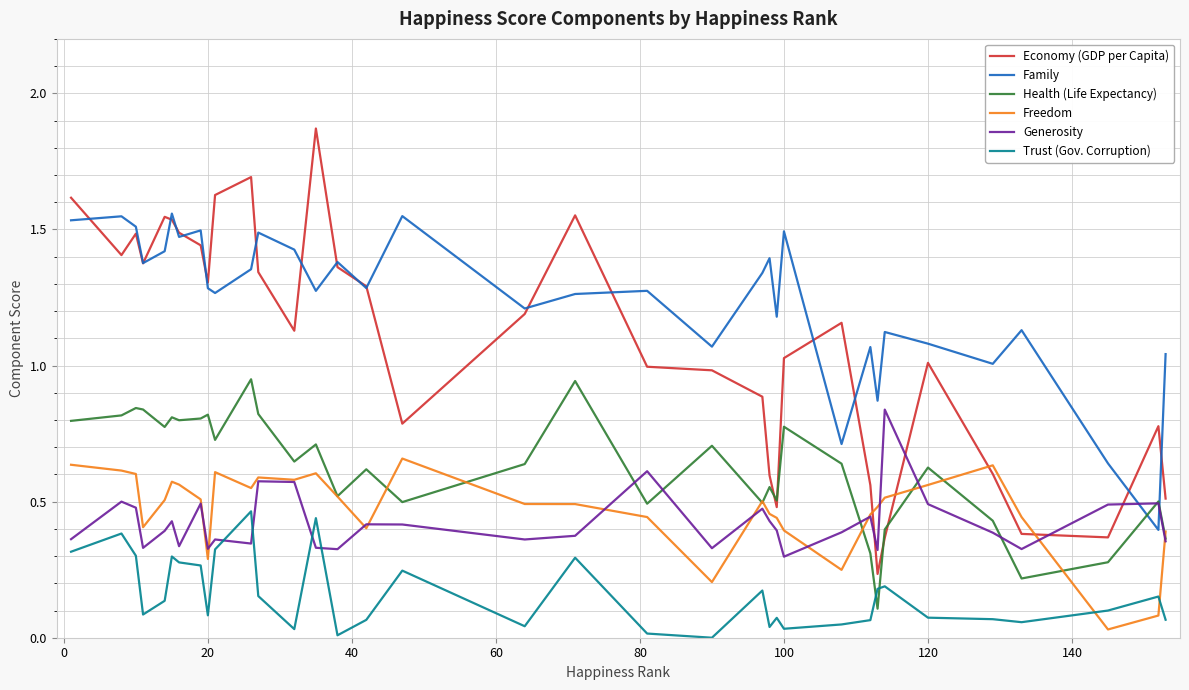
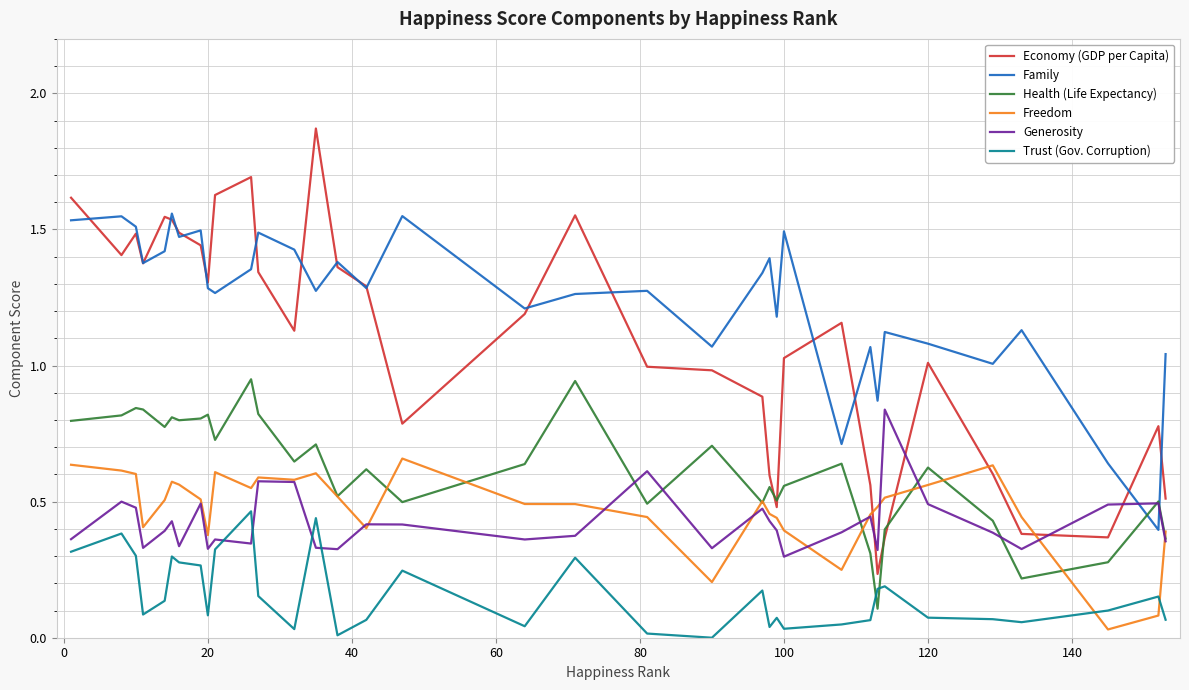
  {
    "Economy (GDP per Capita)": {
      "20": 1.31,
      "100": 1.03,
      "120": 1.01
    },
    "Family": {
      "20": 1.28,
      "100": 1.49,
      "120": 1.08
    },
    "Health (Life Expectancy)": {
      "20": 0.82,
-     "100": 0.78,
+     "100": 0.56,
      "120": 0.63
    },
    "Freedom": {
-     "20": 0.29,
+     "20": 0.38,
      "100": 0.39,
      "120": 0.56
    },
    "Generosity": {
      "20": 0.33,
      "100": 0.30,
      "120": 0.49
    },
    "Trust (Gov. Corruption)": {
      "20": 0.08,
      "100": 0.03,
      "120": 0.07
    }
  }
